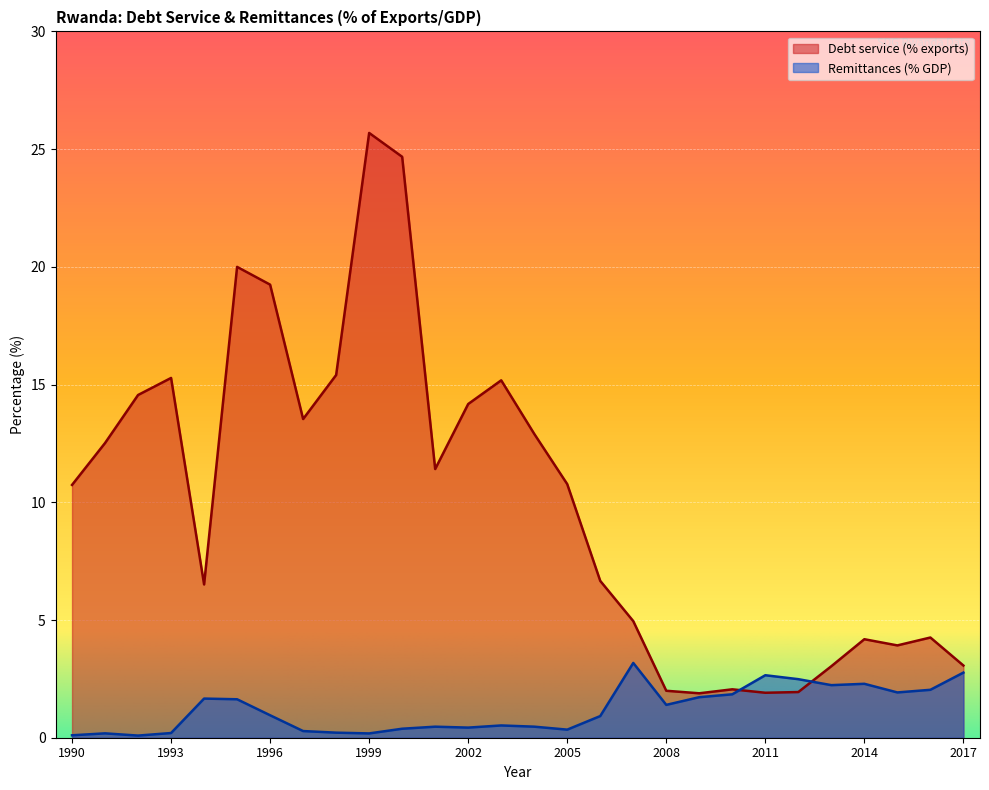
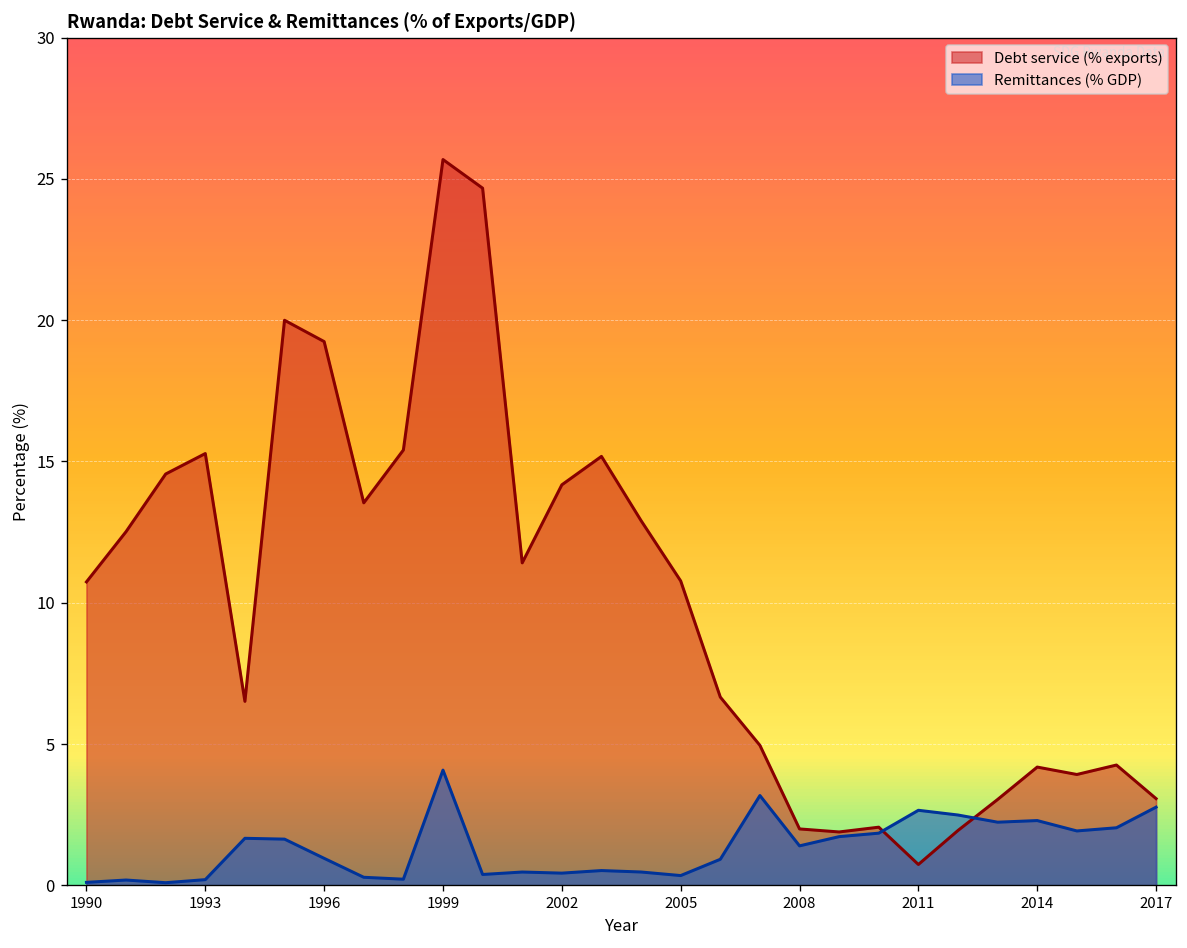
  {
    "Debt service (% exports)": {
      "1990": 10.7,
      "1993": 15.3,
      "1996": 19.2,
      "1999": 25.7,
      "2002": 14.2,
      "2005": 10.8,
      "2008": 2.0,
-     "2011": 1.9,
+     "2011": 0.7,
      "2014": 4.2,
      "2017": 3.1
    },
    "Remittances (% GDP)": {
      "1990": 0.1,
      "1993": 0.2,
      "1996": 1.0,
-     "1999": 0.2,
+     "1999": 4.1,
      "2002": 0.4,
      "2005": 0.3,
      "2008": 1.4,
      "2011": 2.7,
      "2014": 2.3,
      "2017": 2.8
    }
  }
